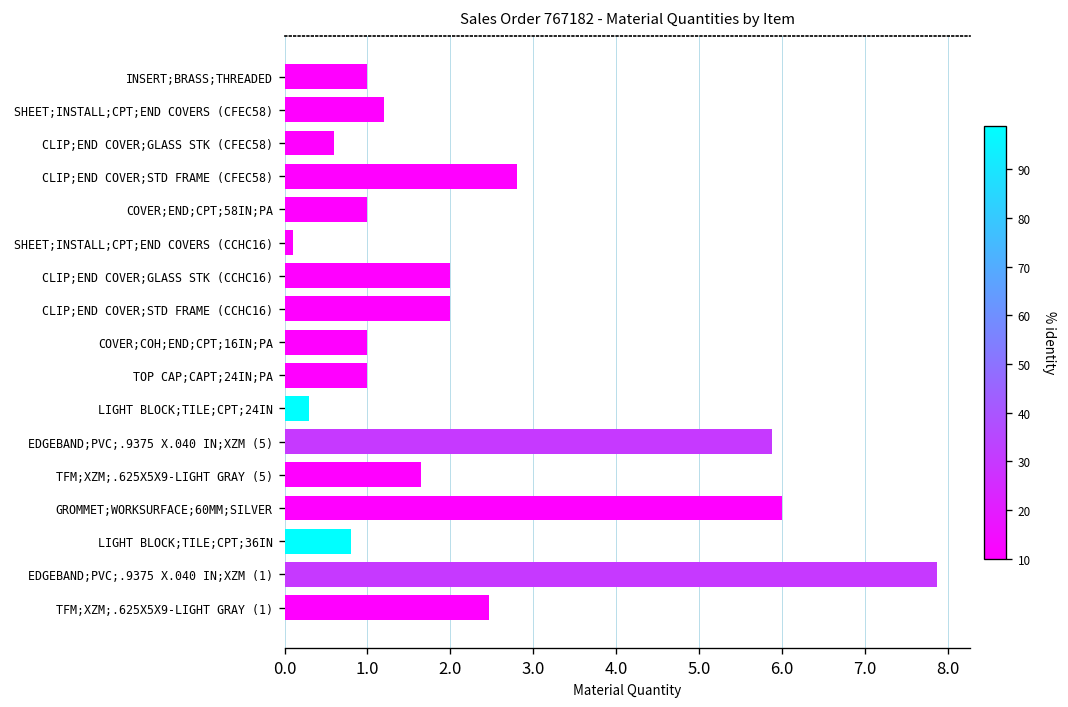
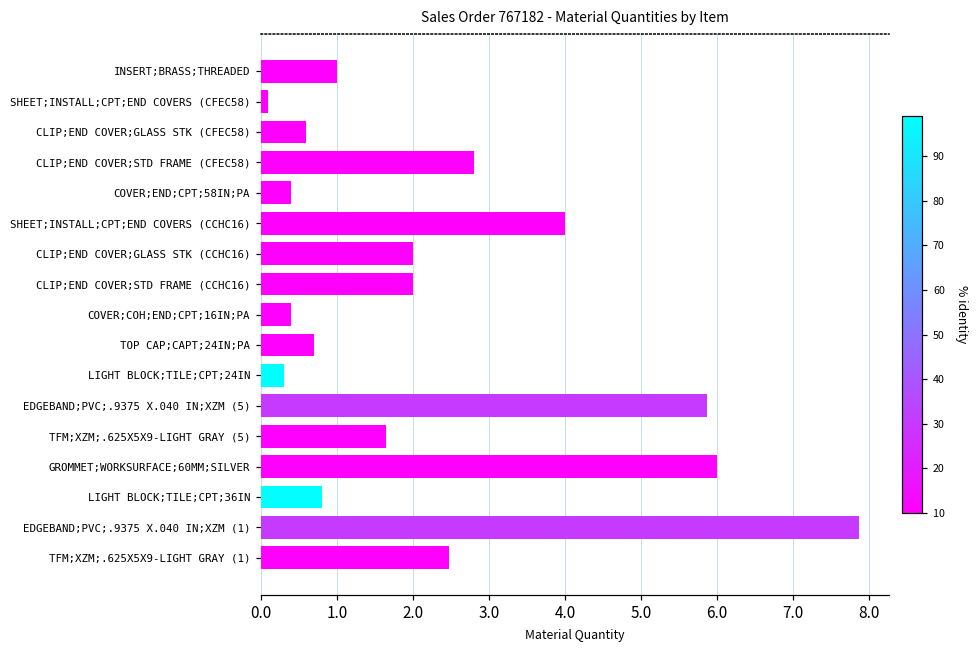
  {
    "INSERT;BRASS;THREADED": 1.0,
-   "SHEET;INSTALL;CPT;END COVERS (CFEC58)": 1.2,
+   "SHEET;INSTALL;CPT;END COVERS (CFEC58)": 0.1,
    "CLIP;END COVER;GLASS STK (CFEC58)": 0.6,
    "CLIP;END COVER;STD FRAME (CFEC58)": 2.8,
-   "COVER;END;CPT;58IN;PA": 1.0,
-   "SHEET;INSTALL;CPT;END COVERS (CCHC16)": 0.1,
+   "COVER;END;CPT;58IN;PA": 0.4,
+   "SHEET;INSTALL;CPT;END COVERS (CCHC16)": 4.0,
    "CLIP;END COVER;GLASS STK (CCHC16)": 2.0,
    "CLIP;END COVER;STD FRAME (CCHC16)": 2.0,
-   "COVER;COH;END;CPT;16IN;PA": 1.0,
-   "TOP CAP;CAPT;24IN;PA": 1.0,
+   "COVER;COH;END;CPT;16IN;PA": 0.4,
+   "TOP CAP;CAPT;24IN;PA": 0.7,
    "LIGHT BLOCK;TILE;CPT;24IN": 0.3,
    "EDGEBAND;PVC;.9375 X.040 IN;XZM (5)": 5.9,
    "TFM;XZM;.625X5X9-LIGHT GRAY (5)": 1.6,
    "GROMMET;WORKSURFACE;60MM;SILVER": 6.0,
    "LIGHT BLOCK;TILE;CPT;36IN": 0.8,
    "EDGEBAND;PVC;.9375 X.040 IN;XZM (1)": 7.9,
    "TFM;XZM;.625X5X9-LIGHT GRAY (1)": 2.5
  }
